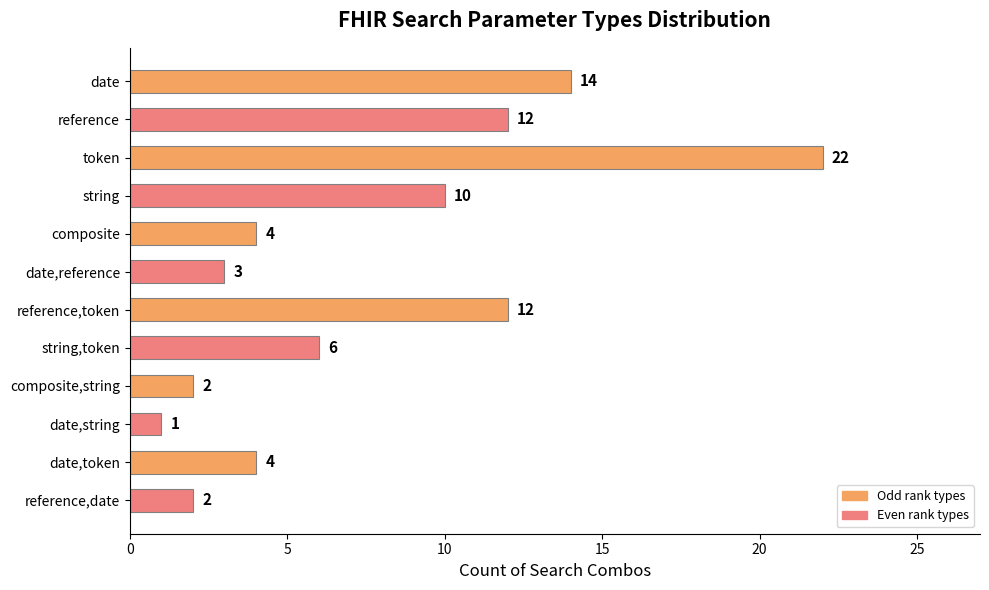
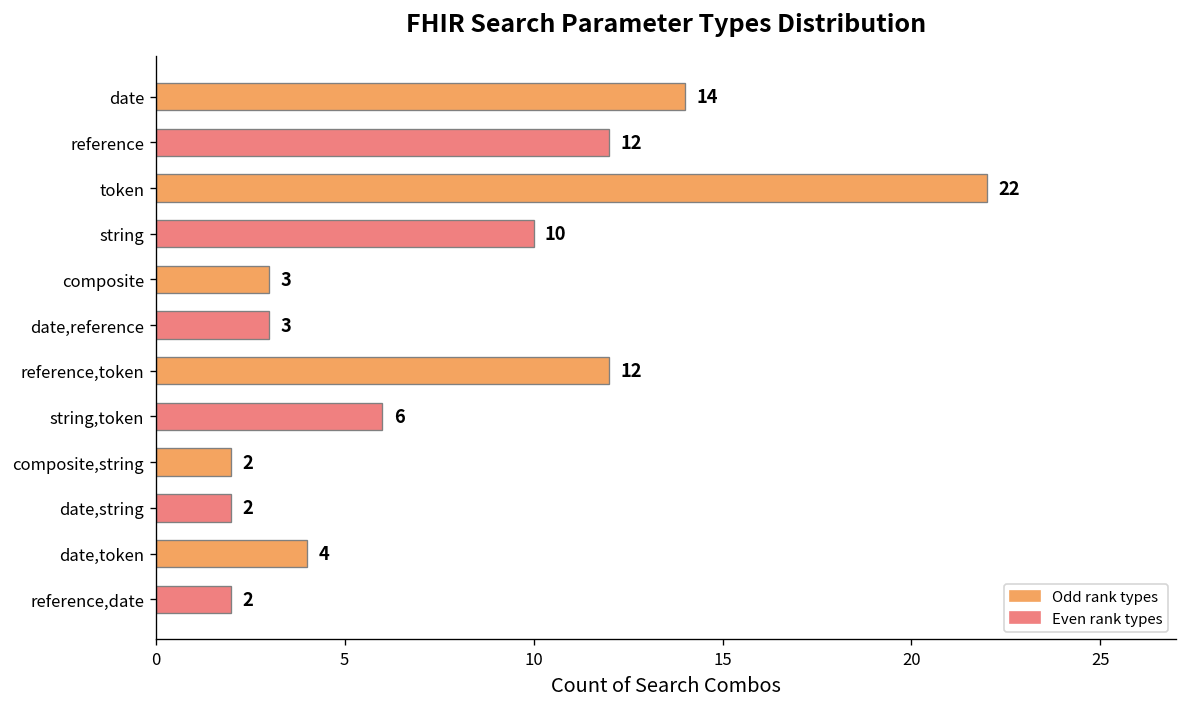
  {
    "date": 14,
    "reference": 12,
    "token": 22,
    "string": 10,
-   "composite": 4,
+   "composite": 3,
    "date,reference": 3,
    "reference,token": 12,
    "string,token": 6,
    "composite,string": 2,
-   "date,string": 1,
+   "date,string": 2,
    "date,token": 4,
    "reference,date": 2
  }
